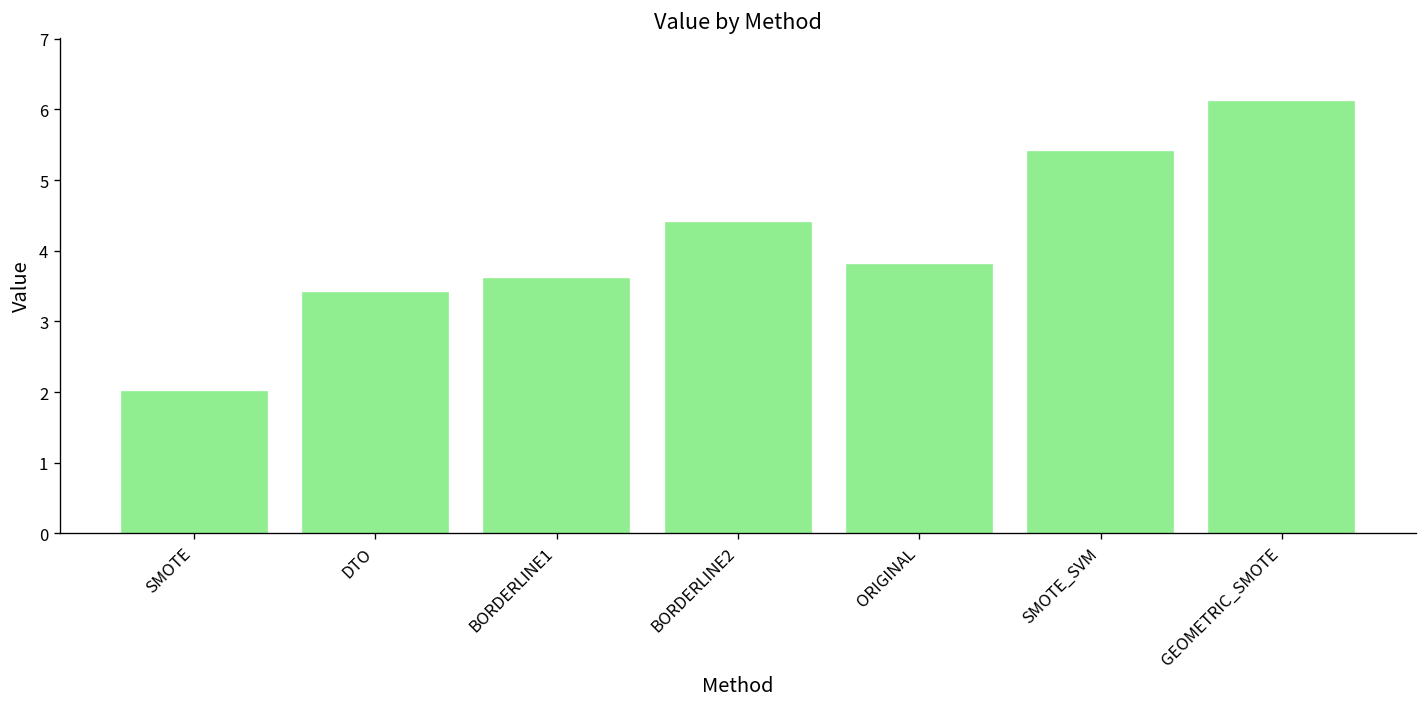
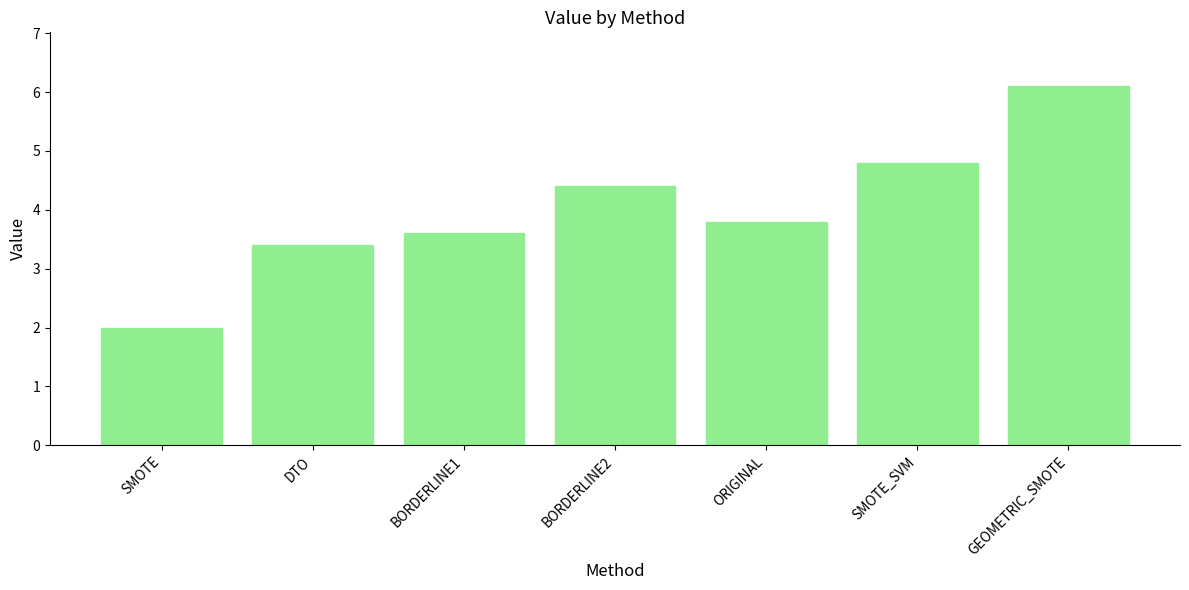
  {
    "SMOTE": 2.0,
    "DTO": 3.4,
    "BORDERLINE1": 3.6,
    "BORDERLINE2": 4.4,
    "ORIGINAL": 3.8,
-   "SMOTE_SVM": 5.4,
+   "SMOTE_SVM": 4.8,
    "GEOMETRIC_SMOTE": 6.1
  }
